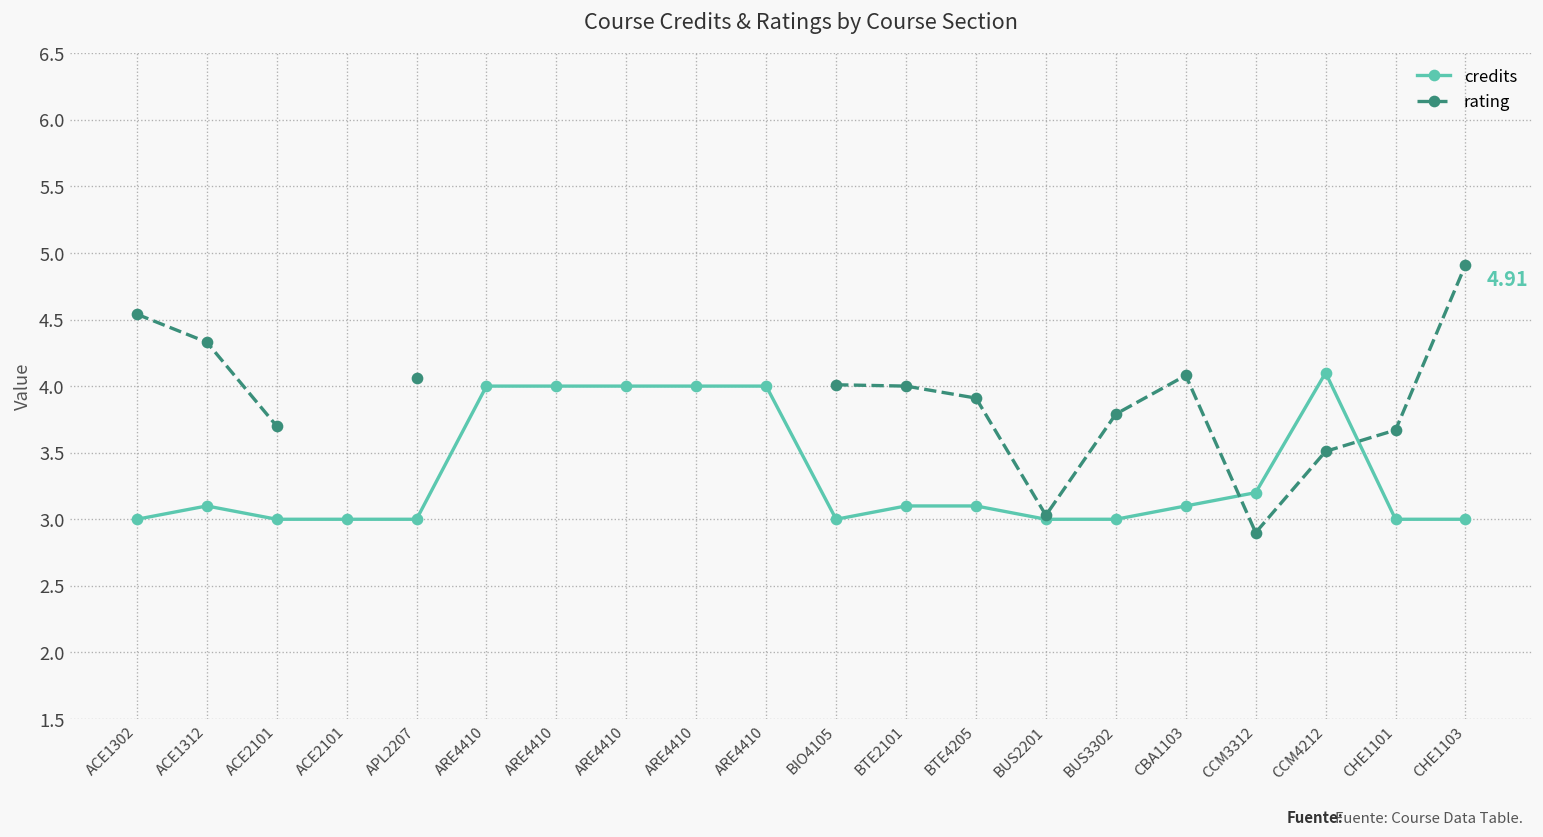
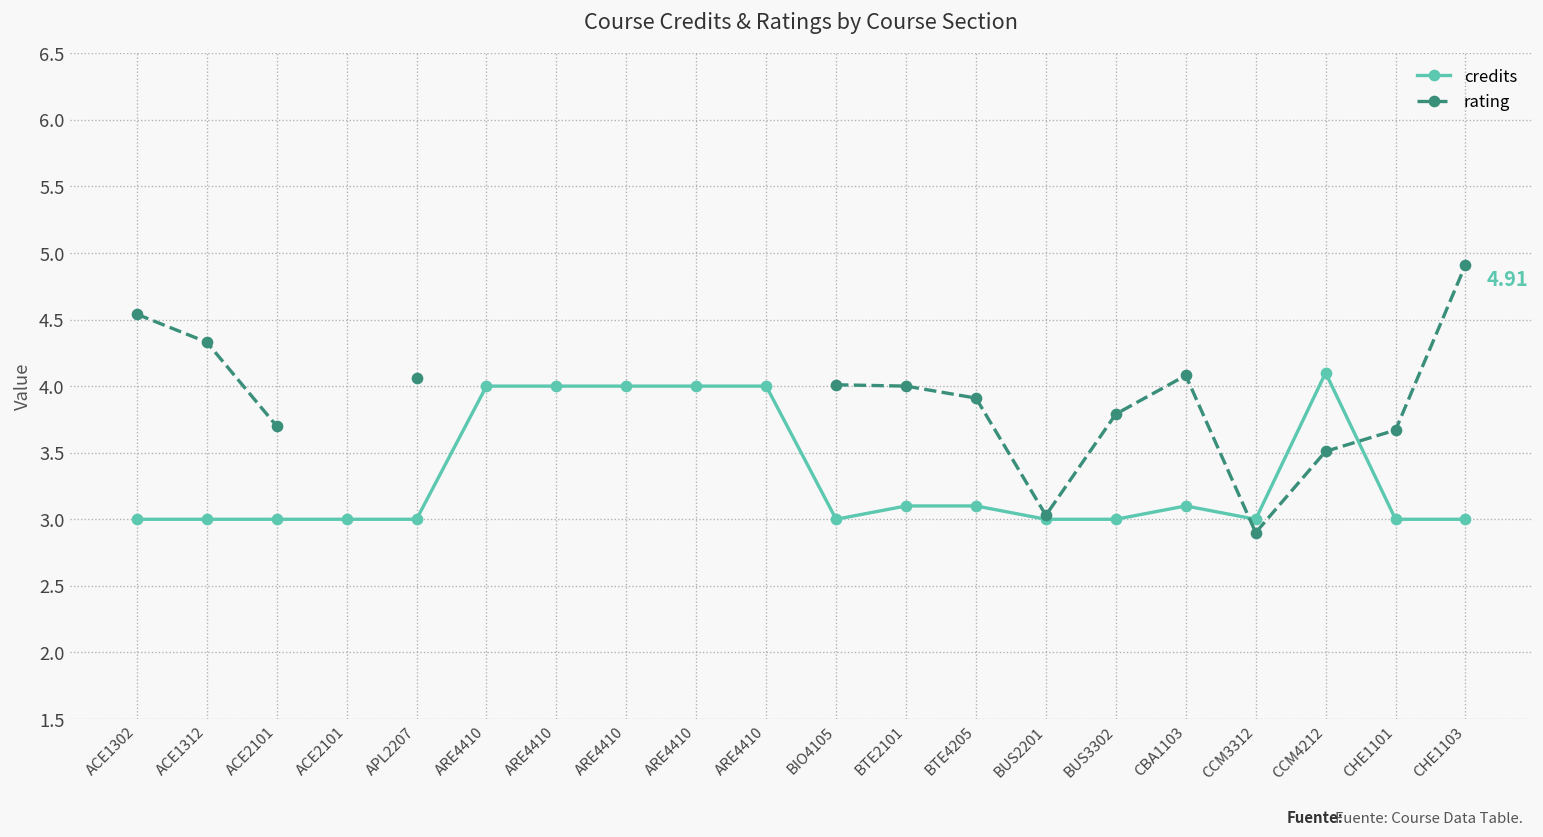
  {
    "credits": {
      "ACE1302": 3.0,
-     "ACE1312": 3.1,
+     "ACE1312": 3.0,
      "APL2207": 3.0,
      "BIO4105": 3.0,
      "BTE2101": 3.1,
      "BTE4205": 3.1,
      "BUS2201": 3.0,
      "BUS3302": 3.0,
      "CBA1103": 3.1,
-     "CCM3312": 3.2,
+     "CCM3312": 3.0,
      "CCM4212": 4.1,
      "CHE1101": 3.0,
      "CHE1103": 3.0
    },
    "rating": {
      "CHE1103": 4.91
    }
  }
